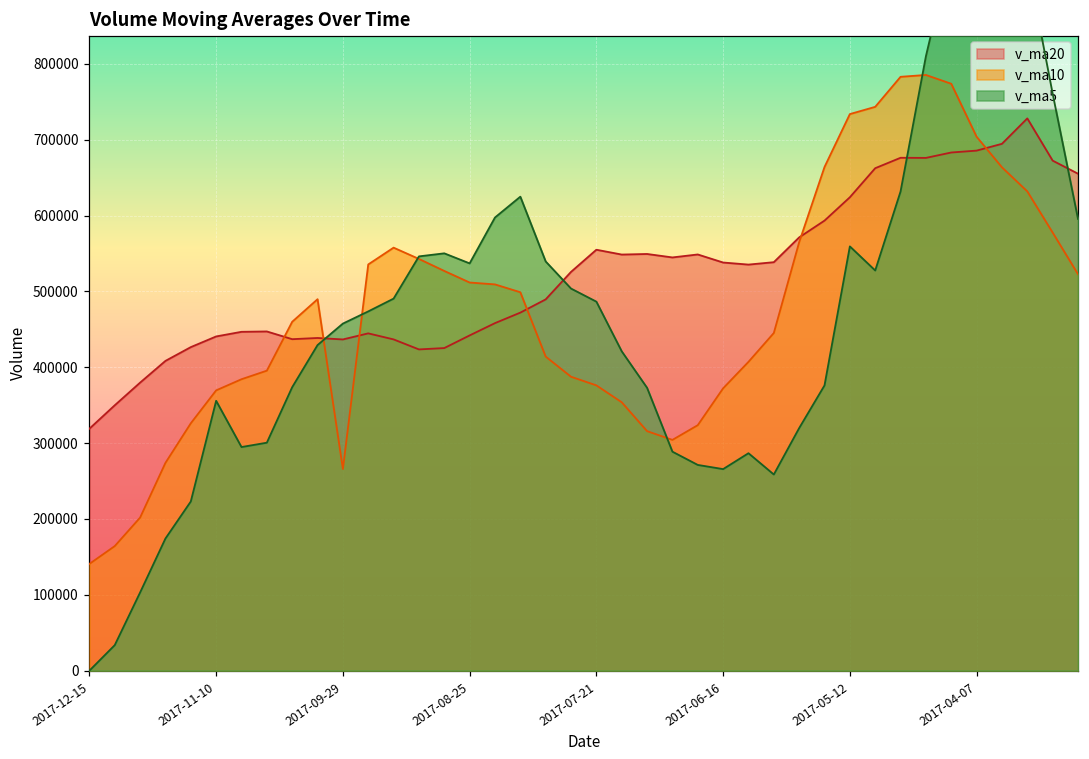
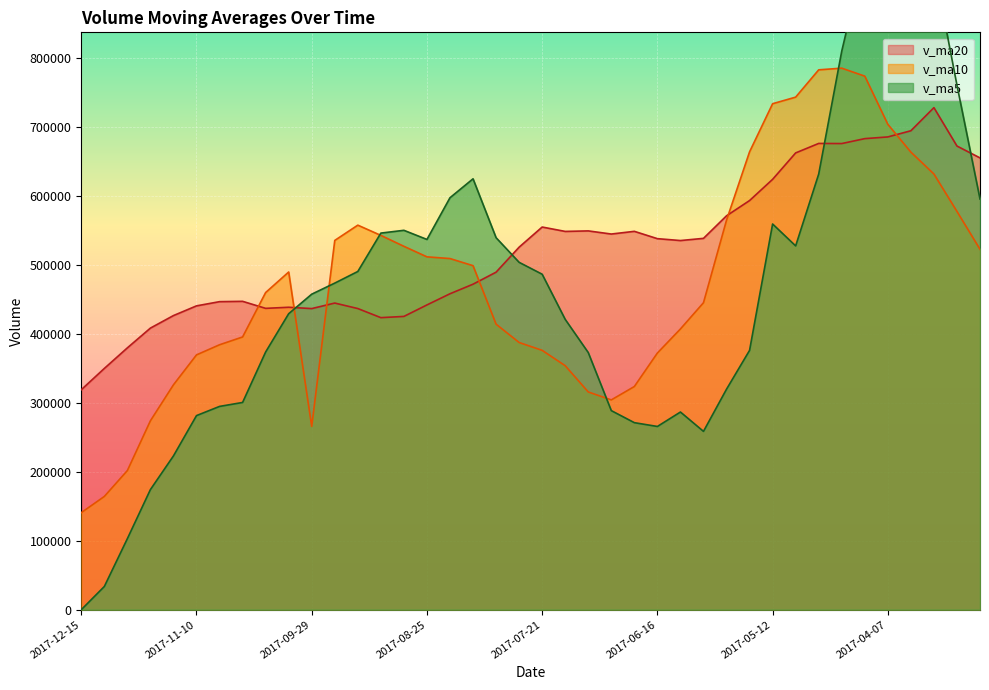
  {
    "v_ma20": {
      "2017-12-15": 320000,
      "2017-11-10": 440000,
      "2017-09-29": 440000,
      "2017-08-25": 440000,
      "2017-07-21": 550000,
      "2017-06-16": 540000,
      "2017-05-12": 620000,
      "2017-04-07": 690000
    },
    "v_ma10": {
      "2017-12-15": 140000,
      "2017-11-10": 370000,
      "2017-09-29": 270000,
      "2017-08-25": 510000,
      "2017-07-21": 380000,
      "2017-06-16": 370000,
      "2017-05-12": 730000,
      "2017-04-07": 700000
    },
    "v_ma5": {
      "2017-12-15": 0,
-     "2017-11-10": 360000,
+     "2017-11-10": 280000,
      "2017-09-29": 460000,
      "2017-08-25": 540000,
      "2017-07-21": 490000,
      "2017-06-16": 270000,
      "2017-05-12": 560000
    }
  }
